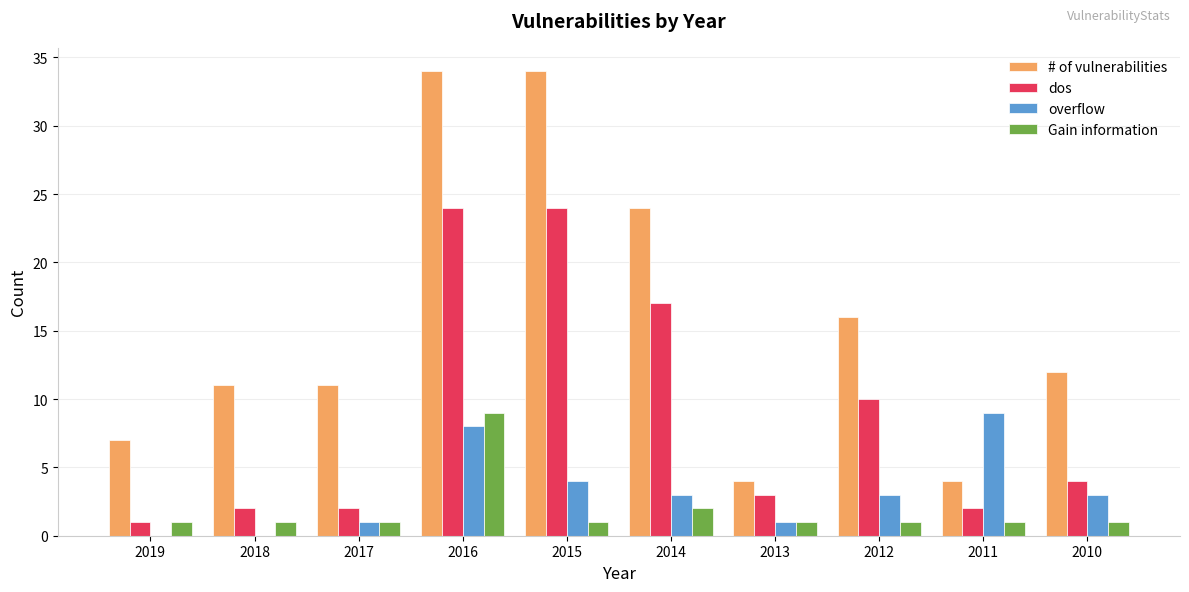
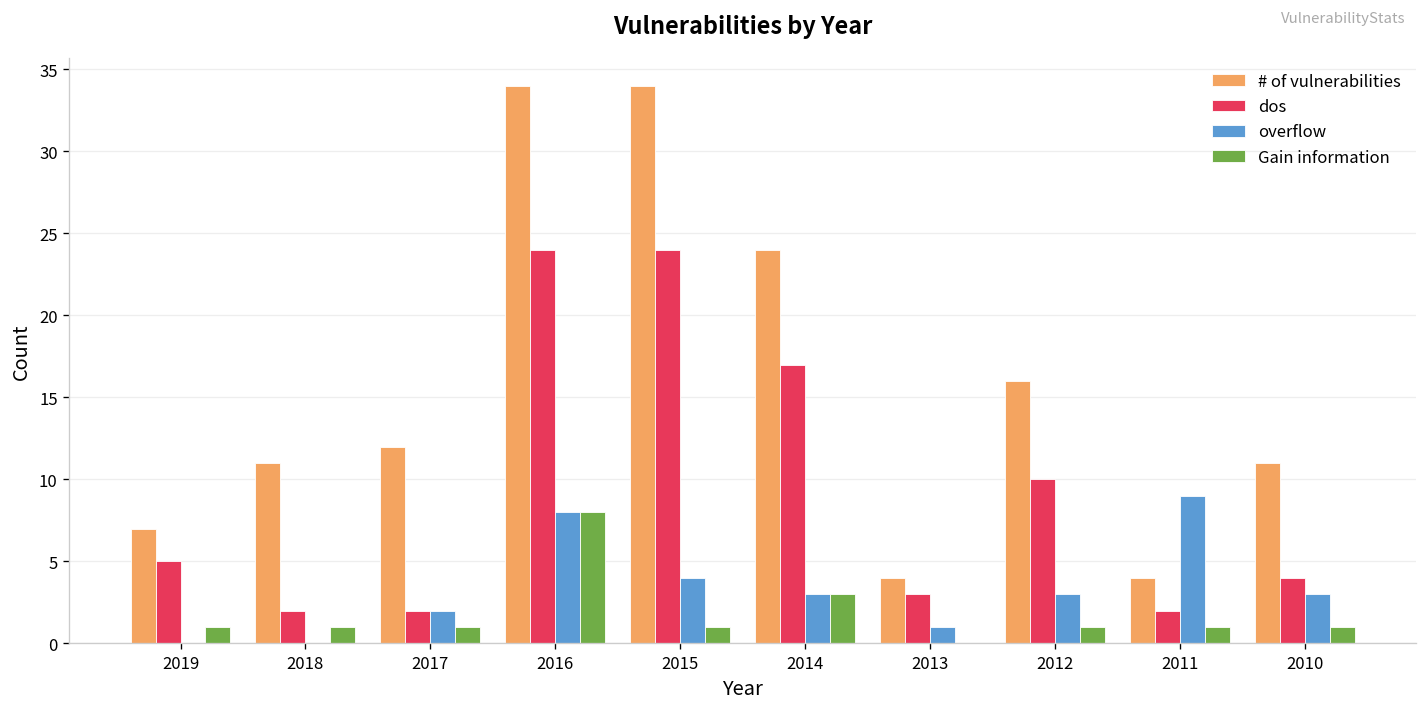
  {
    "# of vulnerabilities": {
      "2019": 7,
      "2018": 11,
-     "2017": 11,
+     "2017": 12,
      "2016": 34,
      "2015": 34,
      "2014": 24,
      "2013": 4,
      "2012": 16,
      "2011": 4,
-     "2010": 12
+     "2010": 11
    },
    "dos": {
-     "2019": 1,
+     "2019": 5,
      "2018": 2,
      "2017": 2,
      "2016": 24,
      "2015": 24,
      "2014": 17,
      "2013": 3,
      "2012": 10,
      "2011": 2,
      "2010": 4
    },
    "overflow": {
      "2019": 0,
      "2018": 0,
-     "2017": 1,
+     "2017": 2,
      "2016": 8,
      "2015": 4,
      "2014": 3,
      "2013": 1,
      "2012": 3,
      "2011": 9,
      "2010": 3
    },
    "Gain information": {
      "2019": 1,
      "2018": 1,
      "2017": 1,
-     "2016": 9,
+     "2016": 8,
      "2015": 1,
-     "2014": 2,
-     "2013": 1,
+     "2014": 3,
+     "2013": 0,
      "2012": 1,
      "2011": 1,
      "2010": 1
    }
  }
